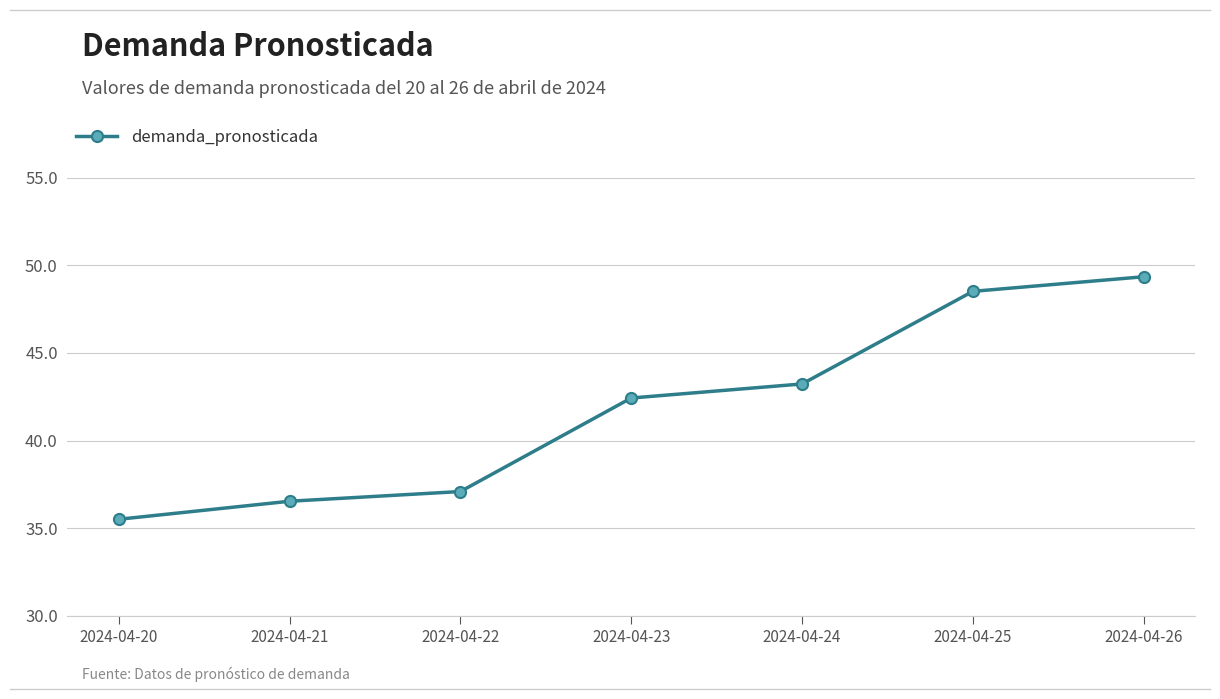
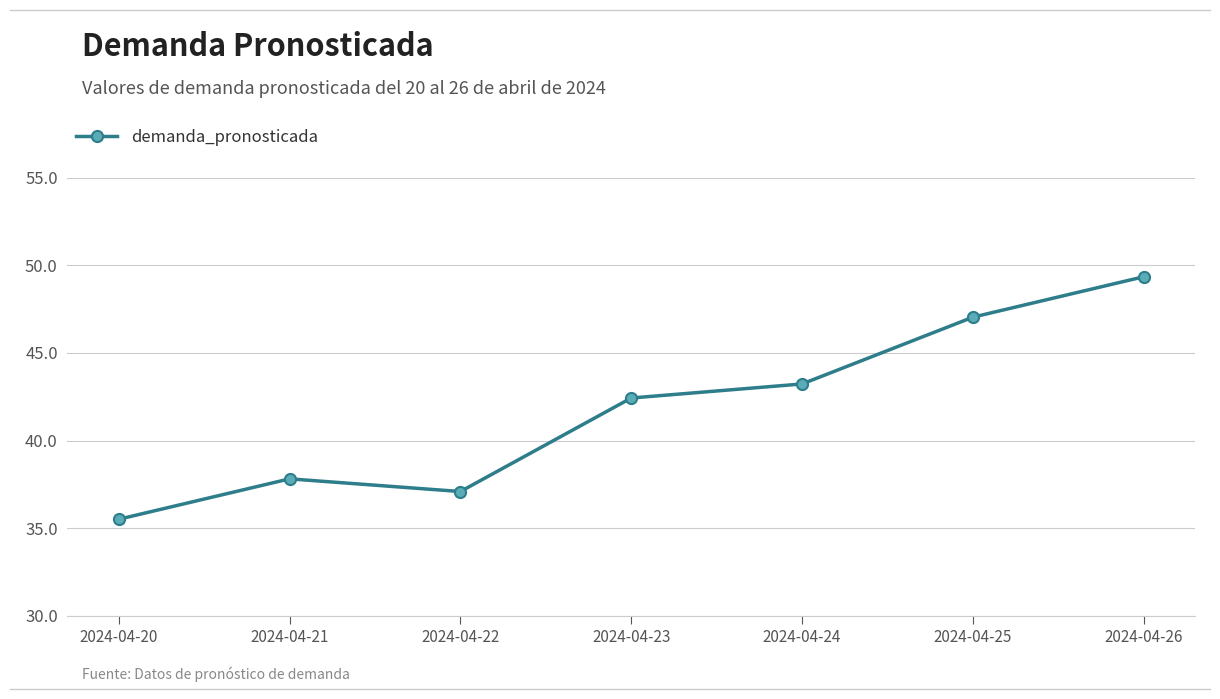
  {
    "2024-04-20": 35.5,
-   "2024-04-21": 36.5,
+   "2024-04-21": 37.8,
    "2024-04-22": 37.1,
    "2024-04-23": 42.4,
    "2024-04-24": 43.2,
-   "2024-04-25": 48.5,
+   "2024-04-25": 47.0,
    "2024-04-26": 49.3
  }
